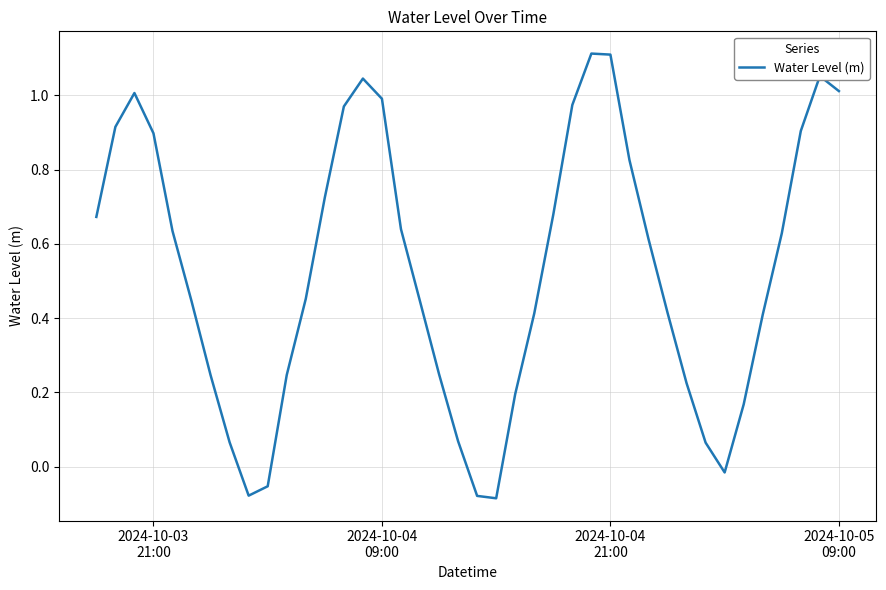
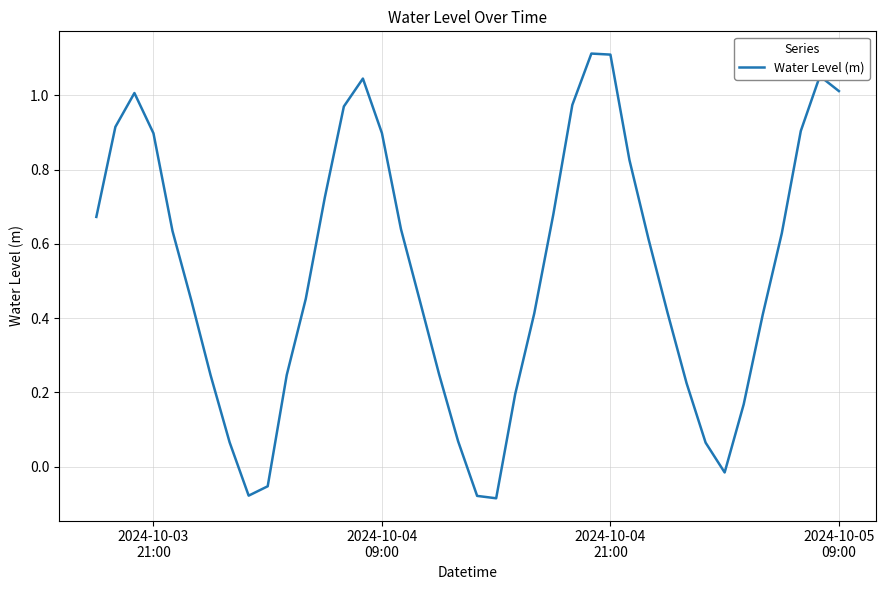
  {
    "2024-10-03 21:00": 0.90,
-   "2024-10-04 09:00": 0.99,
+   "2024-10-04 09:00": 0.90,
    "2024-10-04 21:00": 1.11,
    "2024-10-05 09:00": 1.01
  }
